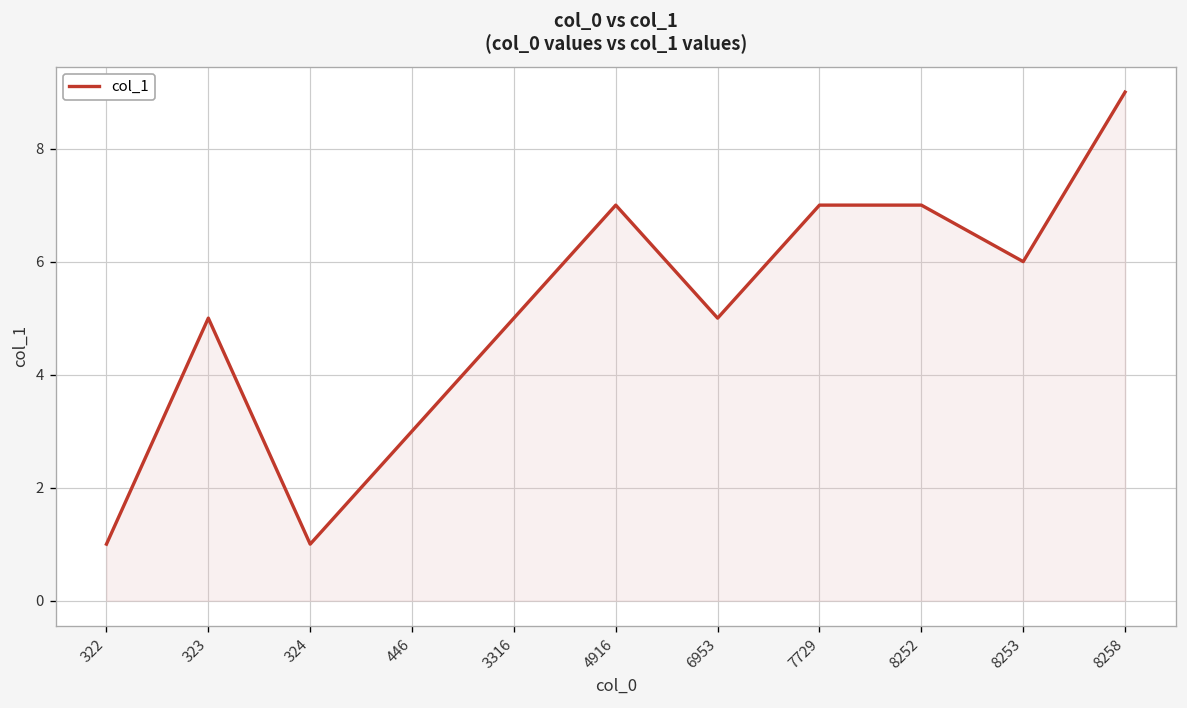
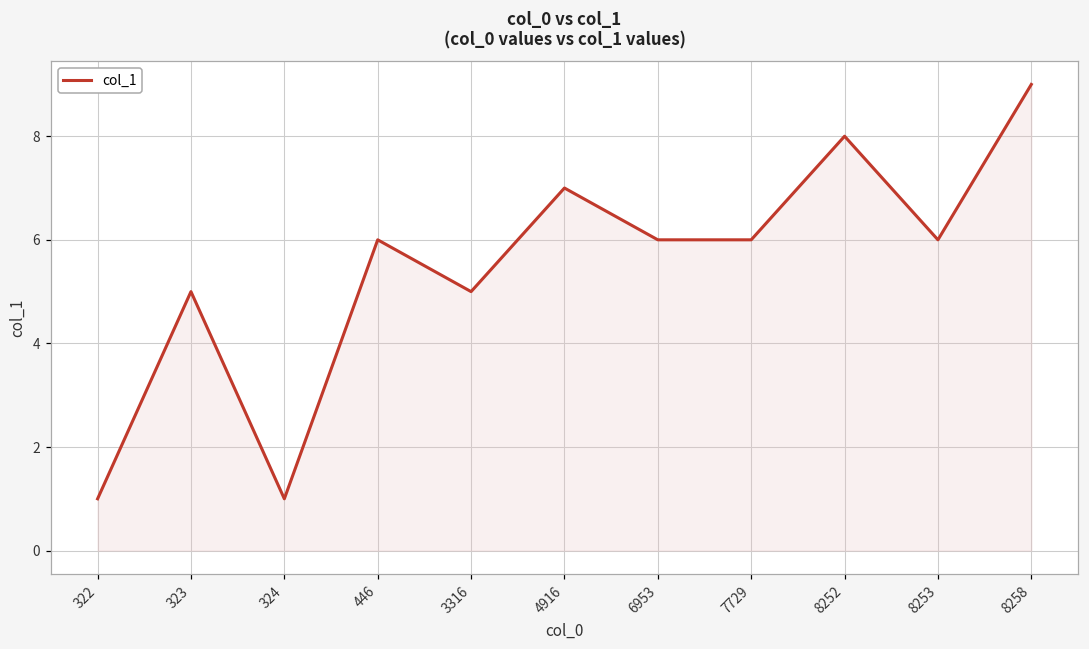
  {
    "322": 1,
    "323": 5,
    "324": 1,
-   "446": 3,
+   "446": 6,
    "3316": 5,
    "4916": 7,
-   "6953": 5,
-   "7729": 7,
-   "8252": 7,
+   "6953": 6,
+   "7729": 6,
+   "8252": 8,
    "8253": 6,
    "8258": 9
  }
